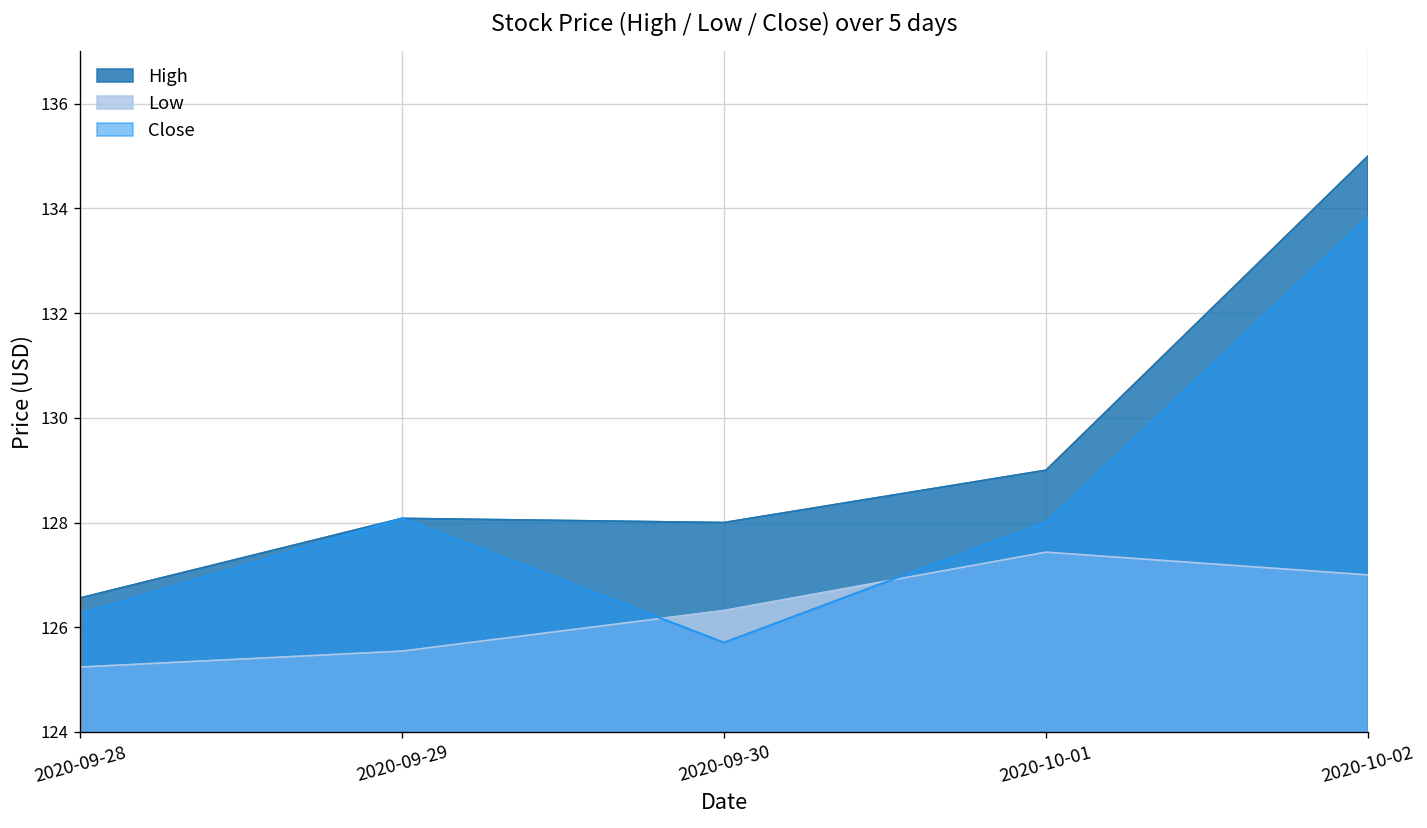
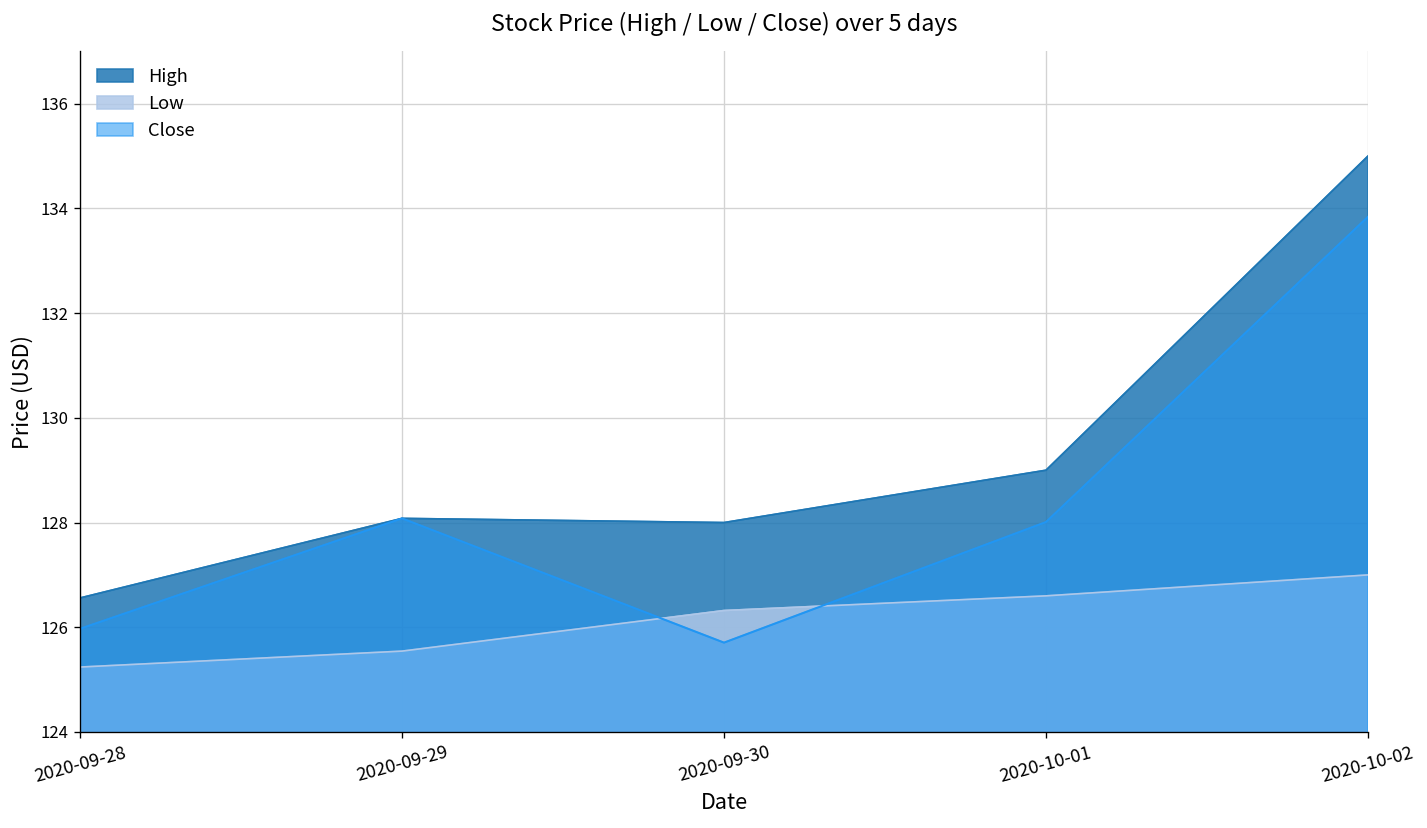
  {
    "High": {
      "2020-09-28": 126.6,
      "2020-09-30": 128.0,
      "2020-10-01": 129.0,
      "2020-10-02": 135.0
    },
    "Low": {
      "2020-09-28": 125.2,
      "2020-09-29": 125.5,
      "2020-09-30": 126.3,
-     "2020-10-01": 127.4,
+     "2020-10-01": 126.6,
      "2020-10-02": 127.0
    },
    "Close": {
-     "2020-09-28": 126.3,
+     "2020-09-28": 126.0,
      "2020-09-30": 125.7,
      "2020-10-01": 128.0,
      "2020-10-02": 133.8
    }
  }
